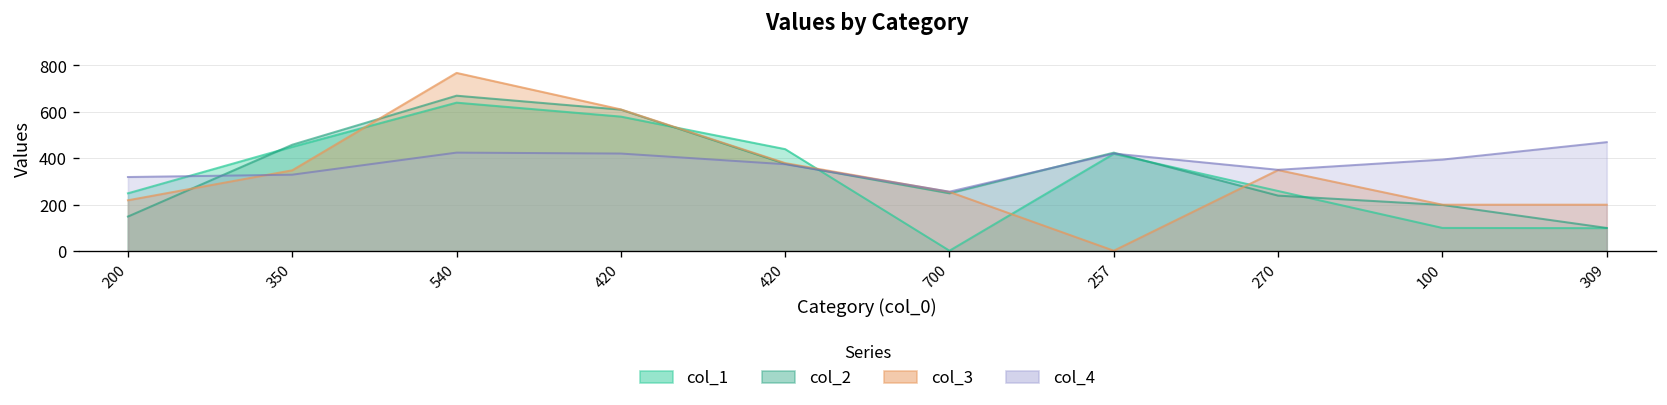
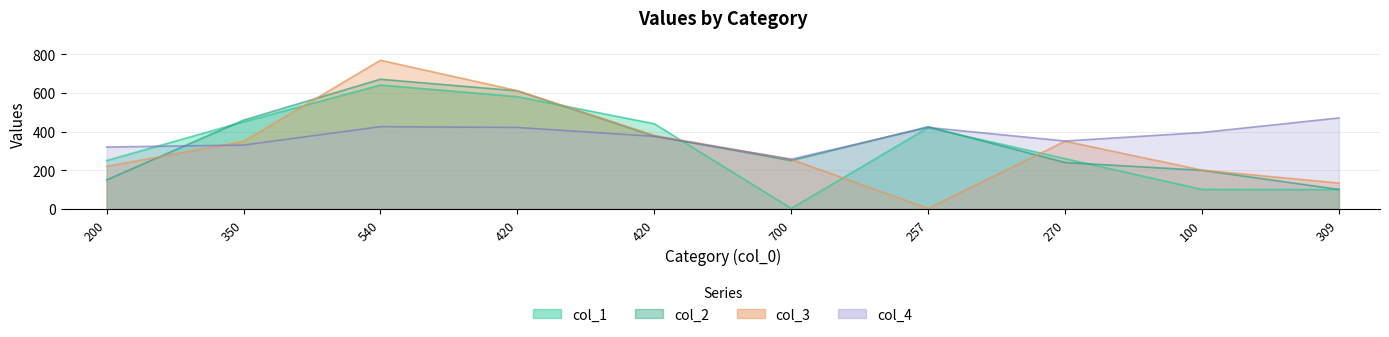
  {
    "col_3": {
      "200": 220,
      "350": 350,
      "540": 770,
      "257": 0,
-     "309": 200
+     "309": 130
    }
  }
